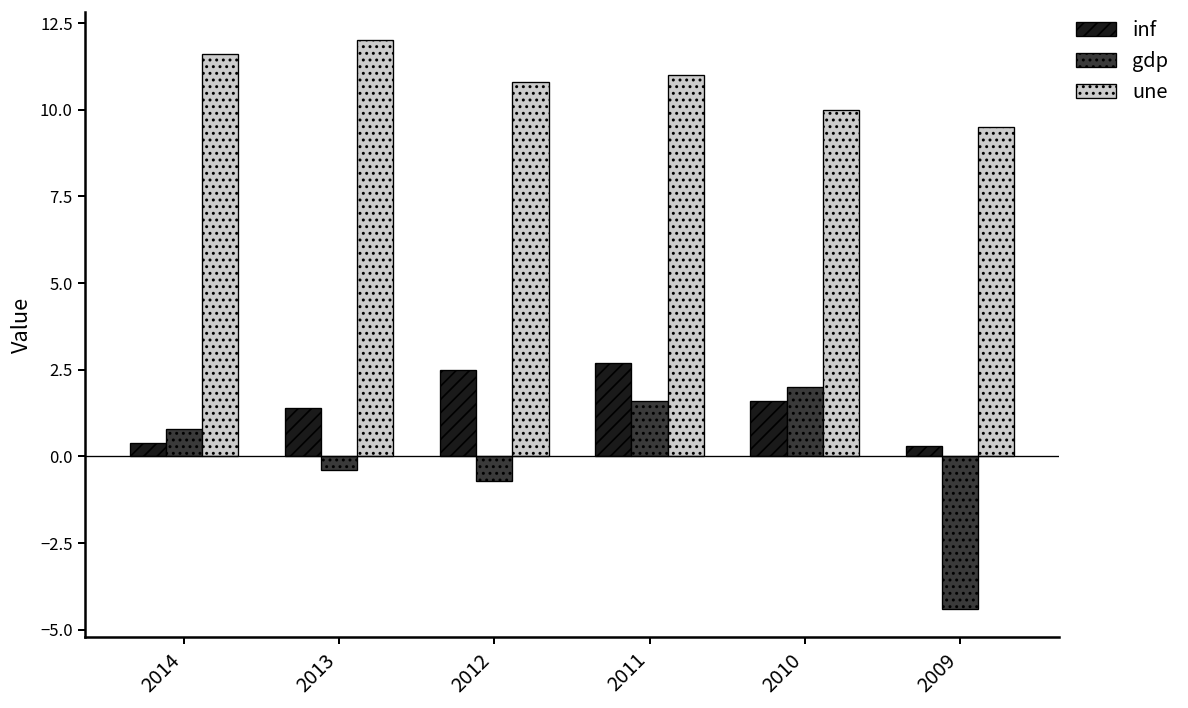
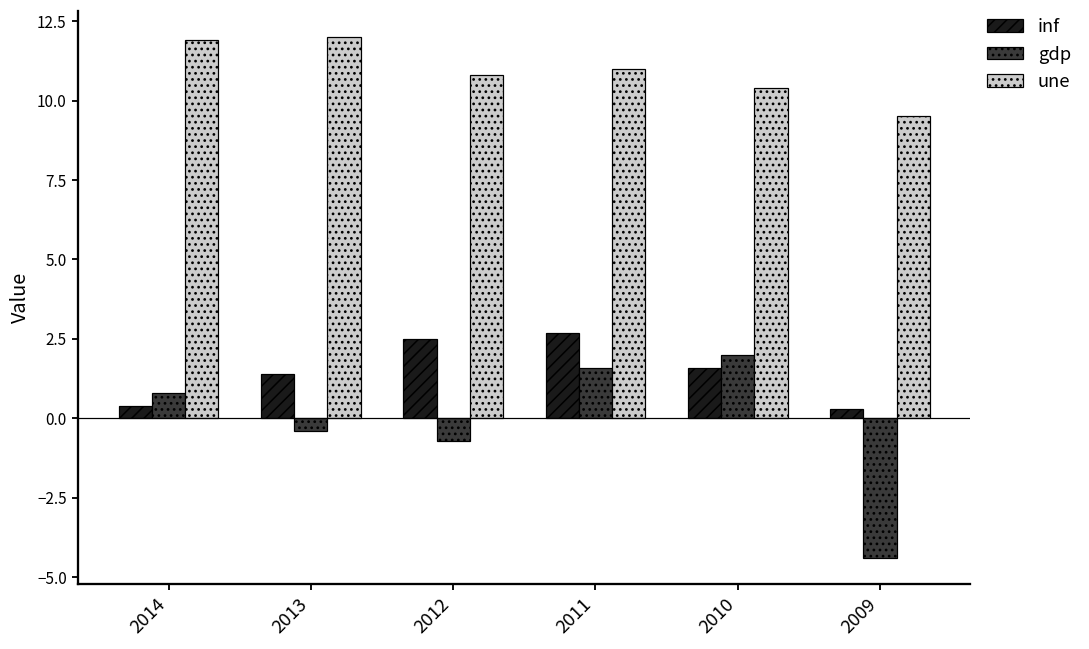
  {
    "une": {
-     "2014": 11.6,
+     "2014": 11.9,
      "2013": 12.0,
      "2012": 10.8,
      "2011": 11.0,
-     "2010": 10.0,
+     "2010": 10.4,
      "2009": 9.5
    }
  }
